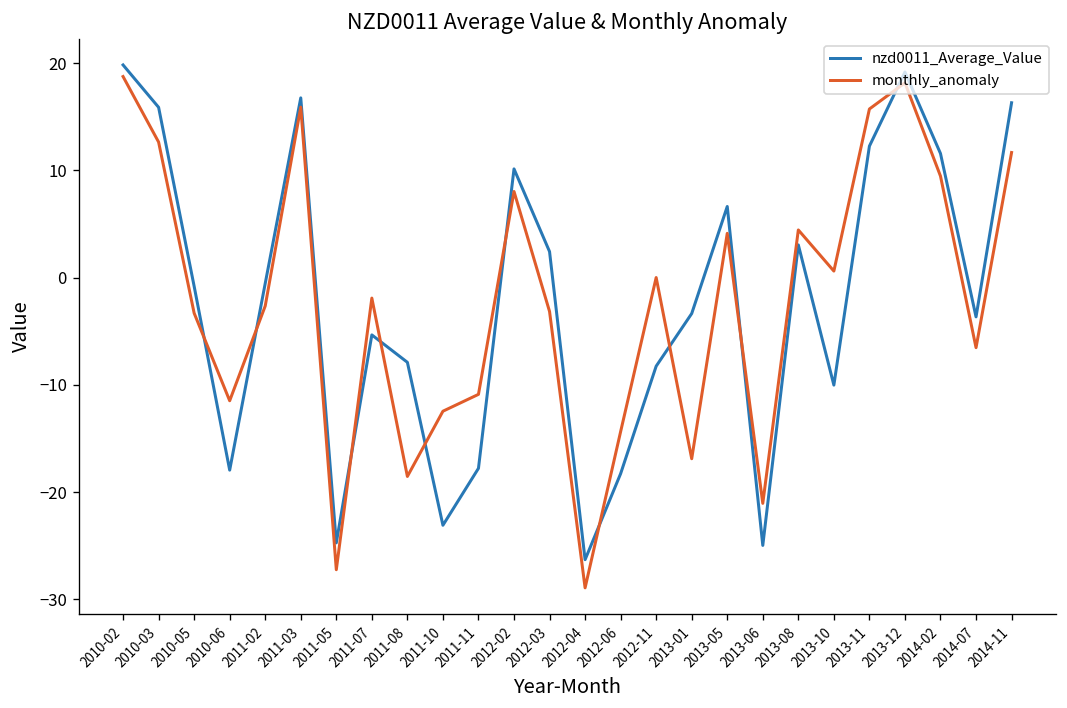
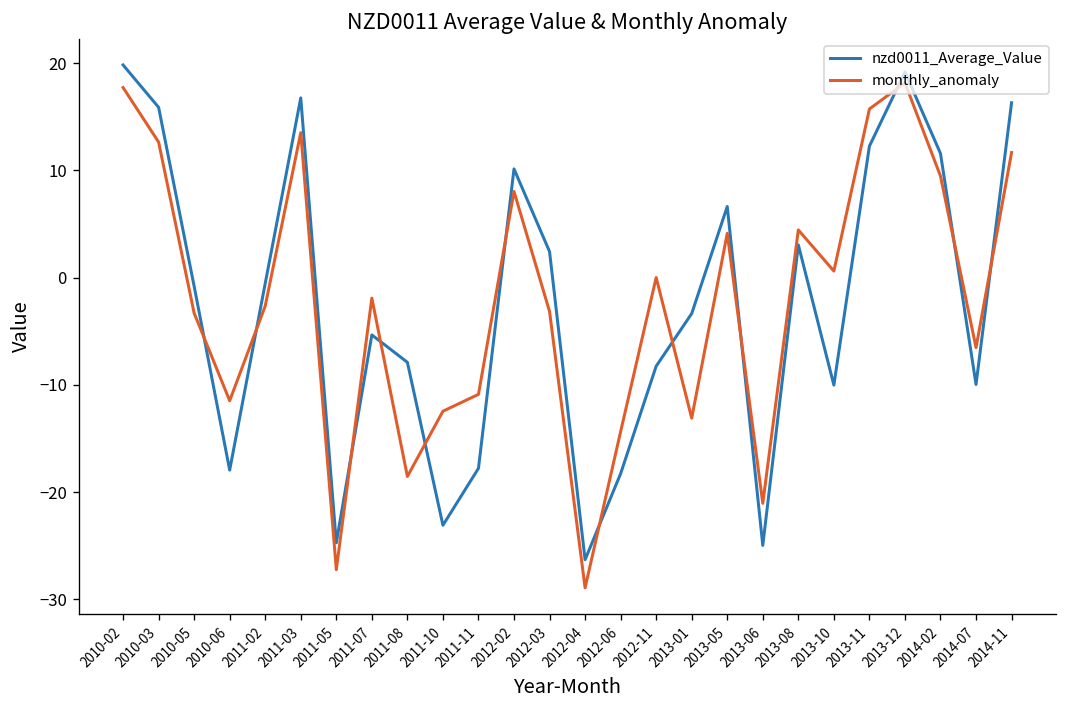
  {
    "nzd0011_Average_Value": {
      "2010-02": 20,
      "2010-03": 16,
      "2010-05": -1,
      "2010-06": -18,
      "2011-02": -1,
      "2011-03": 17,
      "2011-05": -25,
      "2011-07": -5,
      "2011-08": -8,
      "2011-10": -23,
      "2011-11": -18,
      "2012-02": 10,
      "2012-03": 2,
      "2012-04": -26,
      "2012-06": -18,
      "2012-11": -8,
      "2013-01": -3,
      "2013-05": 7,
      "2013-06": -25,
      "2013-08": 3,
      "2013-10": -10,
      "2013-11": 12,
      "2014-02": 12,
-     "2014-07": -4,
+     "2014-07": -10,
      "2014-11": 16
    },
    "monthly_anomaly": {
-     "2010-02": 19,
+     "2010-02": 18,
      "2010-03": 13,
      "2010-05": -3,
      "2010-06": -11,
      "2011-02": -3,
-     "2011-03": 16,
+     "2011-03": 14,
      "2011-05": -27,
      "2011-07": -2,
      "2011-08": -19,
      "2011-10": -12,
      "2011-11": -11,
      "2012-02": 8,
      "2012-03": -3,
      "2012-04": -29,
      "2012-06": -14,
      "2012-11": 0,
-     "2013-01": -17,
+     "2013-01": -13,
      "2013-05": 4,
      "2013-06": -21,
      "2013-08": 4,
      "2013-10": 1,
      "2013-11": 16,
      "2014-02": 9,
      "2014-07": -7,
      "2014-11": 12
    }
  }
